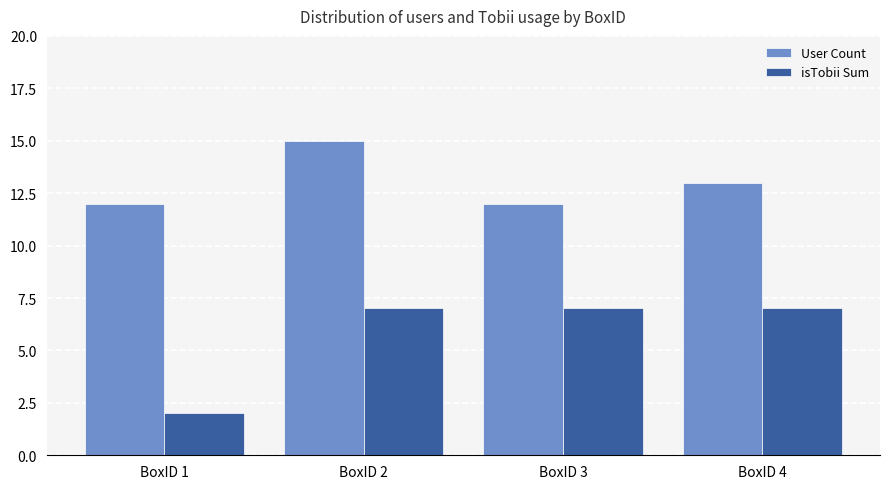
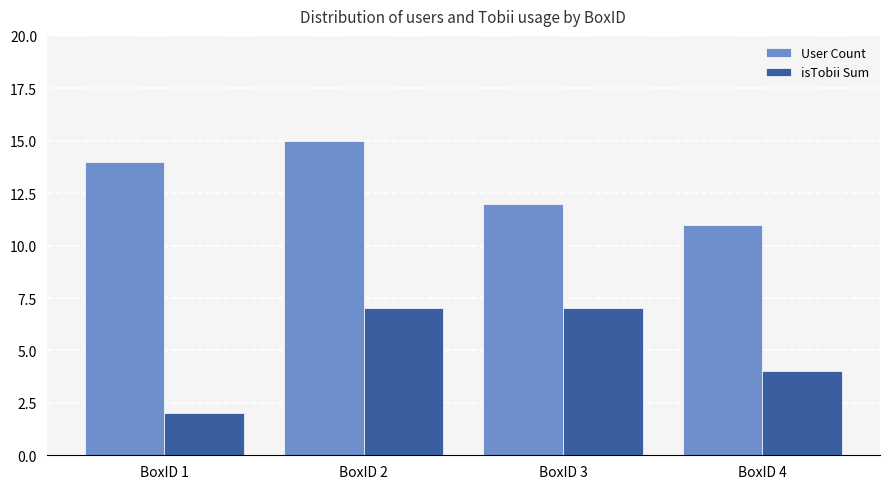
  {
    "User Count": {
-     "BoxID 1": 12,
+     "BoxID 1": 14,
      "BoxID 2": 15,
      "BoxID 3": 12,
-     "BoxID 4": 13
+     "BoxID 4": 11
    },
    "isTobii Sum": {
      "BoxID 1": 2,
      "BoxID 2": 7,
      "BoxID 3": 7,
-     "BoxID 4": 7
+     "BoxID 4": 4
    }
  }
